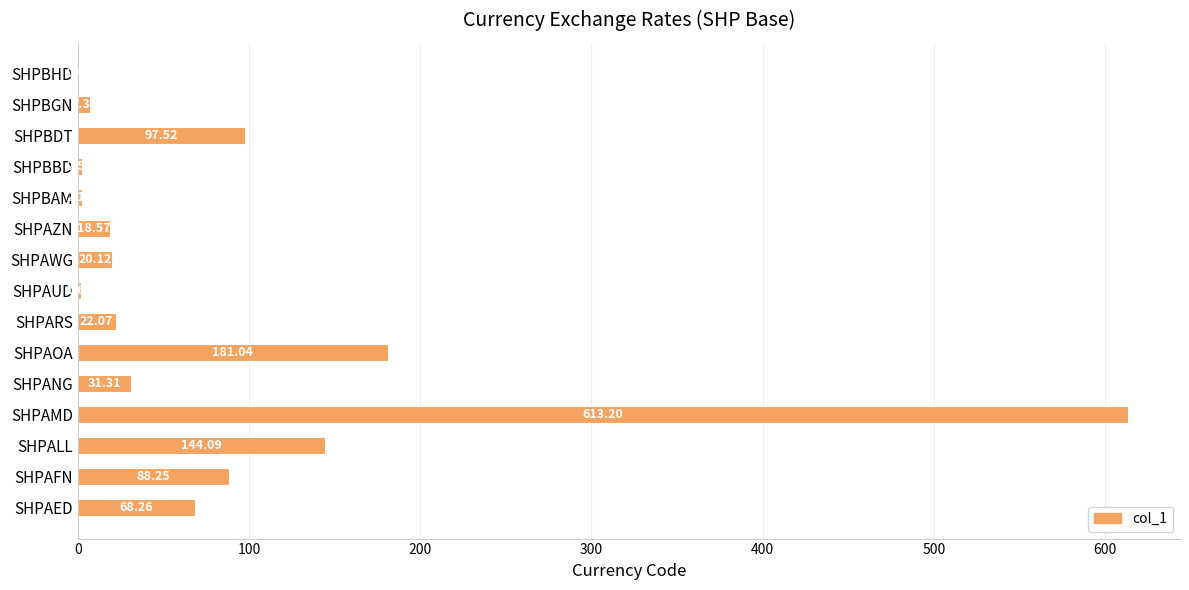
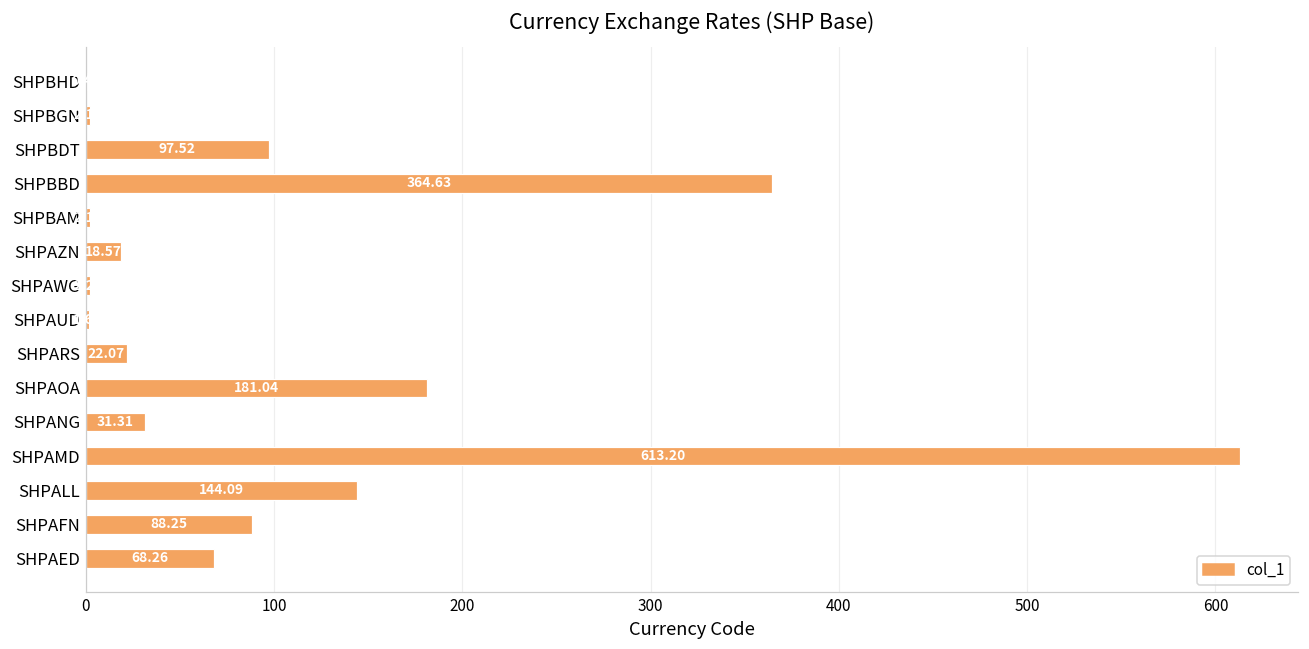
  {
-   "SHPBGN": 7,
-   "SHPBBD": 3,
+   "SHPBGN": 2,
+   "SHPBBD": 365,
    "SHPBAM": 2,
-   "SHPAWG": 20,
+   "SHPAWG": 2,
    "SHPAUD": 2
  }
